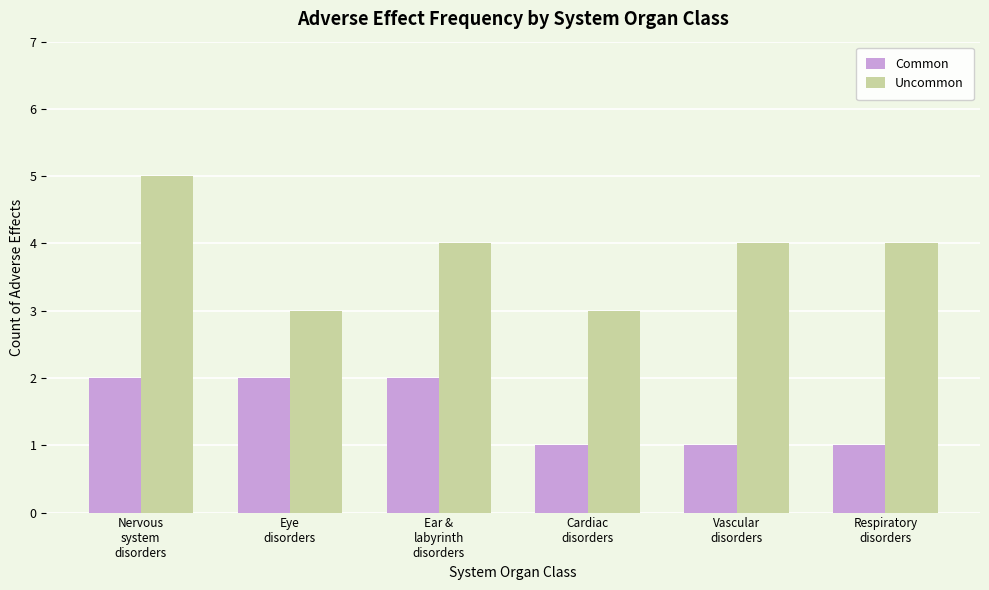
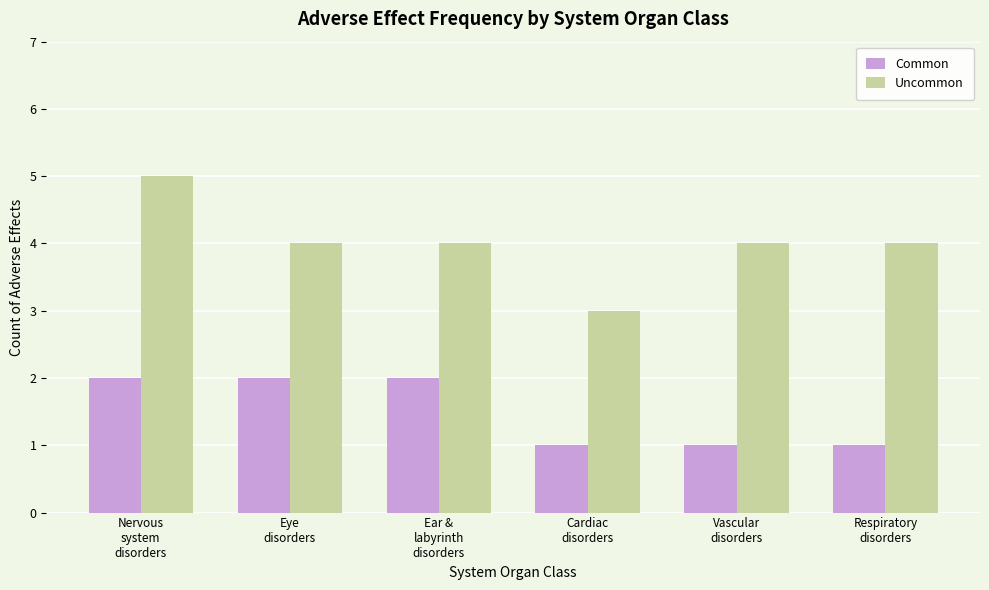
  {
    "Common": {
      "Nervous system disorders": 2,
      "Eye disorders": 2,
      "Ear & labyrinth disorders": 2,
      "Cardiac disorders": 1,
      "Vascular disorders": 1,
      "Respiratory disorders": 1
    },
    "Uncommon": {
      "Nervous system disorders": 5,
-     "Eye disorders": 3,
+     "Eye disorders": 4,
      "Ear & labyrinth disorders": 4,
      "Cardiac disorders": 3,
      "Vascular disorders": 4,
      "Respiratory disorders": 4
    }
  }
